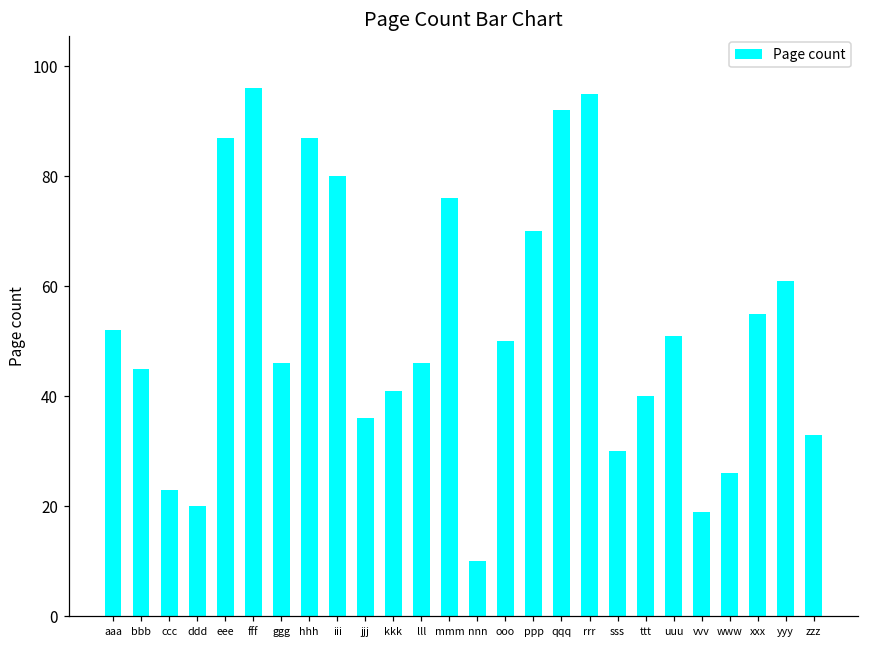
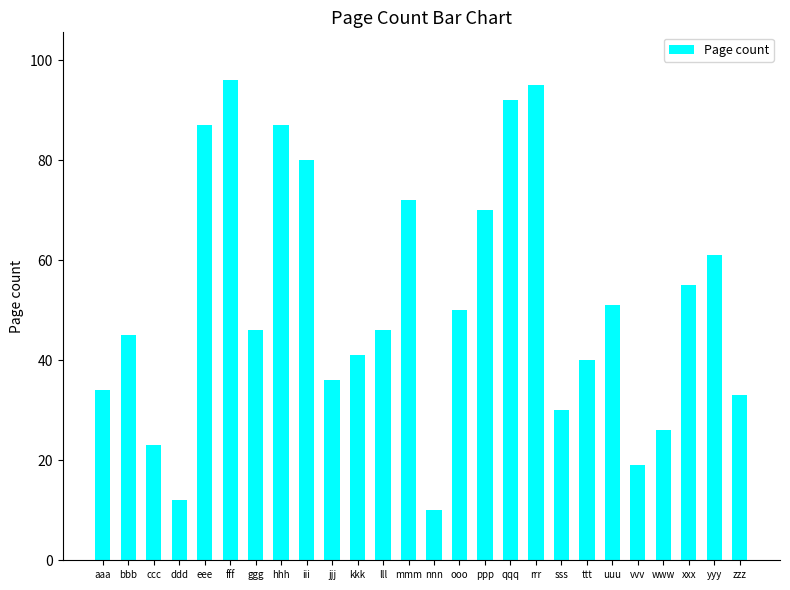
  {
-   "aaa": 52,
+   "aaa": 34,
    "bbb": 45,
    "ccc": 23,
-   "ddd": 20,
+   "ddd": 12,
    "eee": 87,
    "fff": 96,
    "ggg": 46,
    "hhh": 87,
    "iii": 80,
    "jjj": 36,
    "kkk": 41,
    "lll": 46,
-   "mmm": 76,
+   "mmm": 72,
    "nnn": 10,
    "ooo": 50,
    "ppp": 70,
    "qqq": 92,
    "rrr": 95,
    "sss": 30,
    "ttt": 40,
    "uuu": 51,
    "vvv": 19,
    "www": 26,
    "xxx": 55,
    "yyy": 61,
    "zzz": 33
  }
